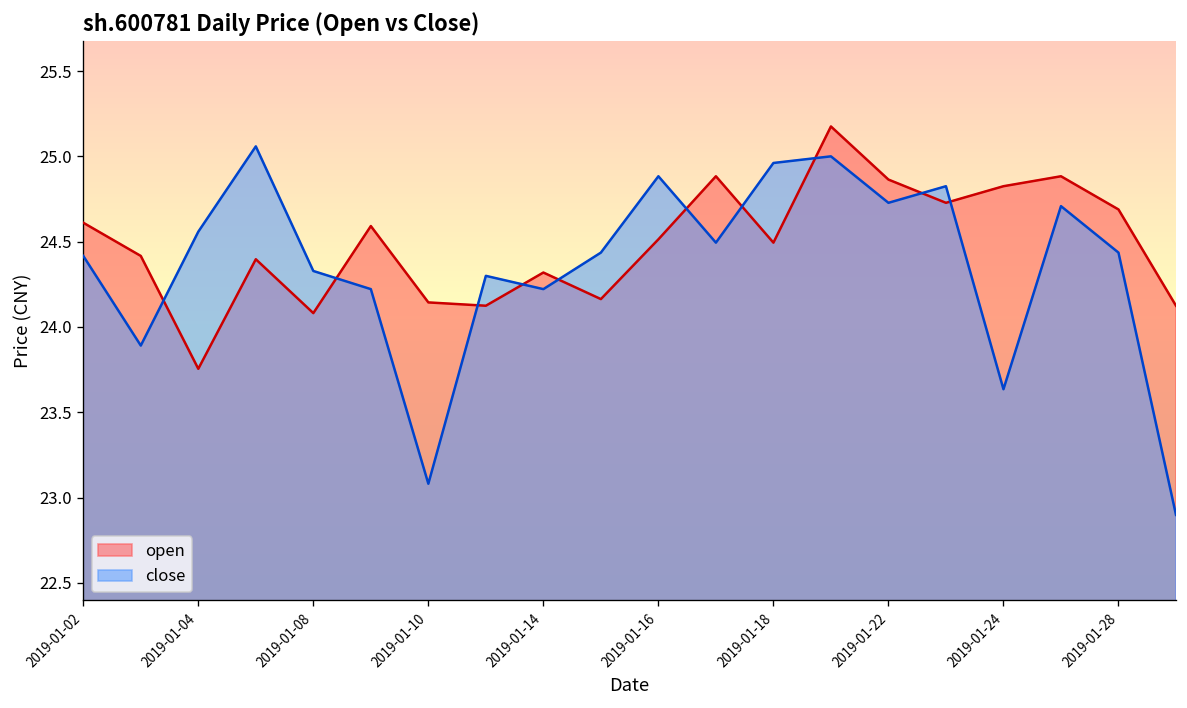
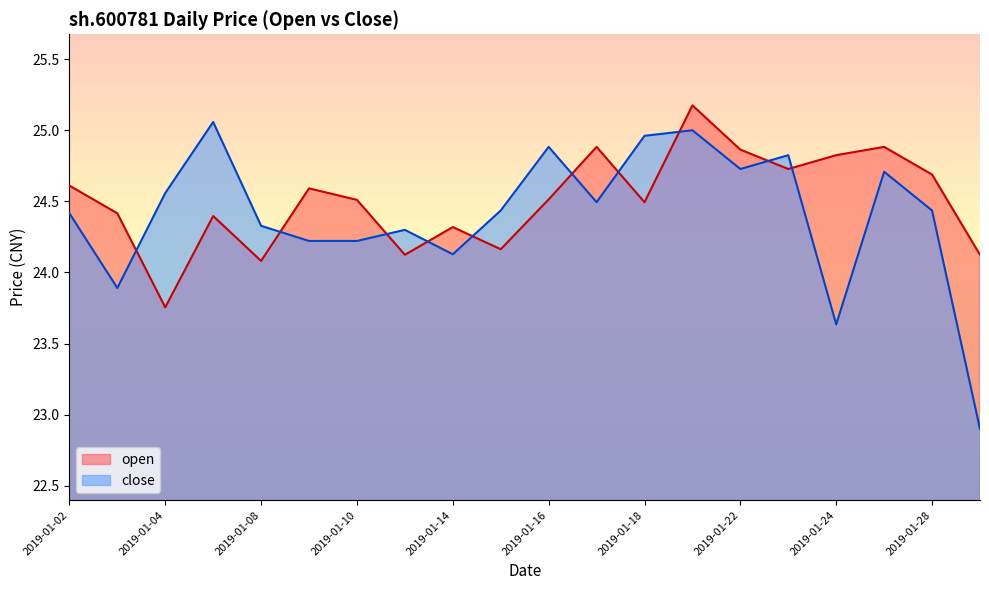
  {
    "open": {
      "2019-01-02": 24.61,
      "2019-01-04": 23.75,
      "2019-01-08": 24.08,
-     "2019-01-10": 24.14,
+     "2019-01-10": 24.51,
      "2019-01-14": 24.32,
      "2019-01-16": 24.51,
      "2019-01-18": 24.49,
      "2019-01-22": 24.86,
      "2019-01-24": 24.82,
      "2019-01-28": 24.69
    },
    "close": {
      "2019-01-02": 24.42,
      "2019-01-04": 24.56,
      "2019-01-08": 24.33,
-     "2019-01-10": 23.08,
-     "2019-01-14": 24.22,
+     "2019-01-10": 24.22,
+     "2019-01-14": 24.13,
      "2019-01-16": 24.88,
      "2019-01-18": 24.96,
      "2019-01-22": 24.73,
      "2019-01-24": 23.63,
      "2019-01-28": 24.44
    }
  }
